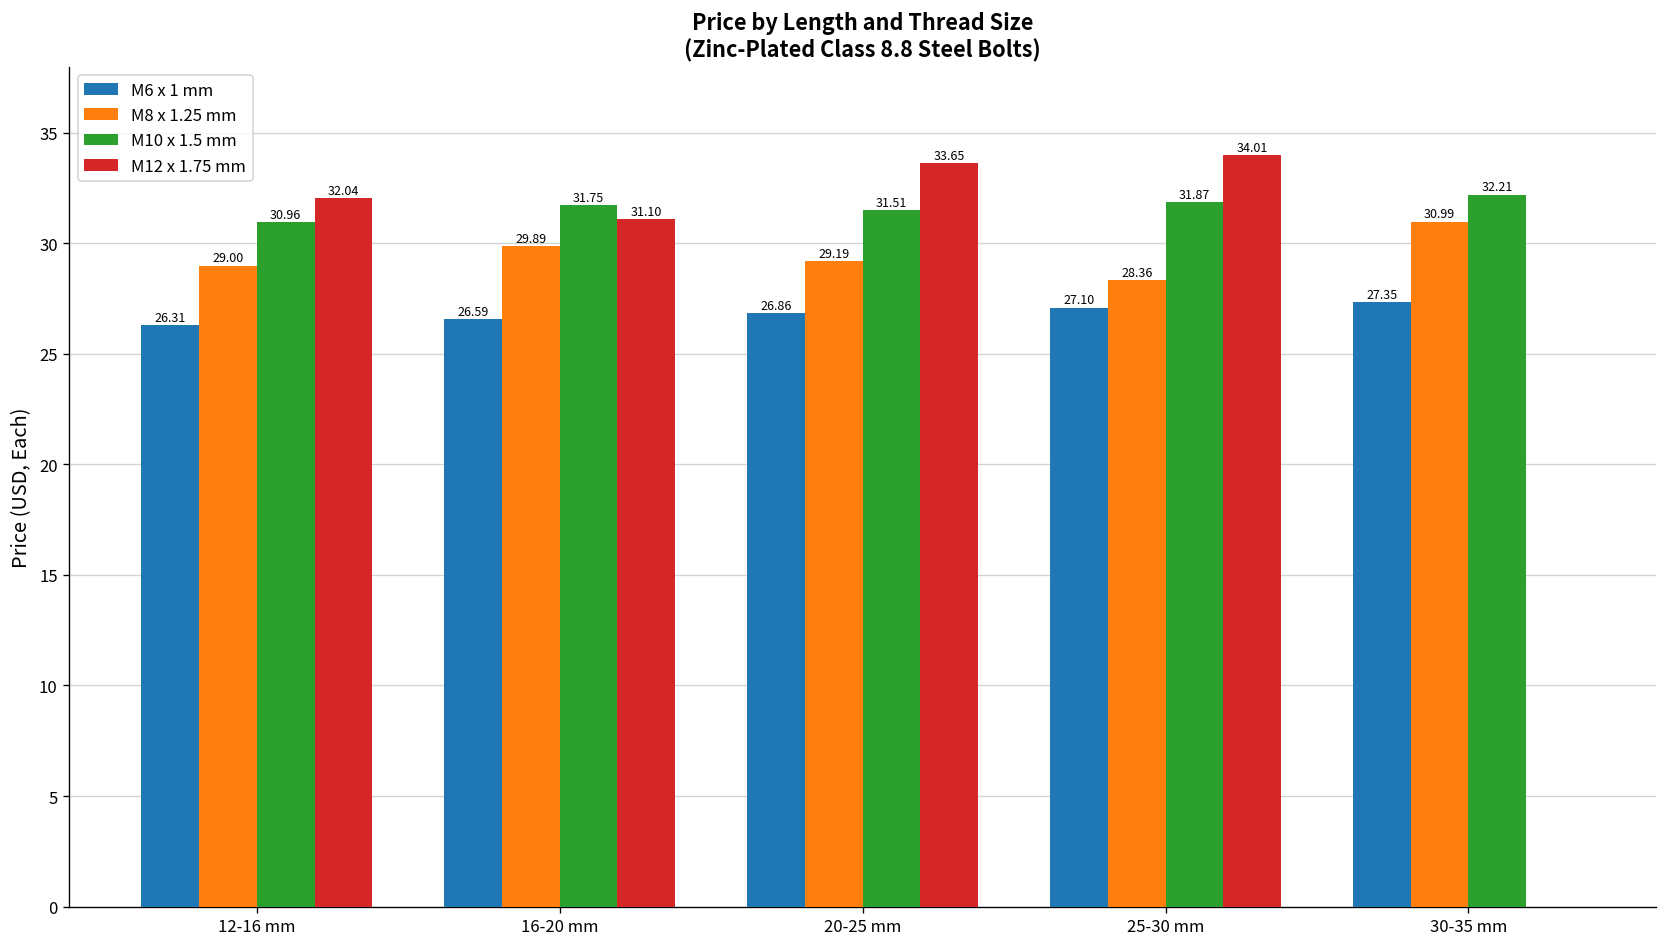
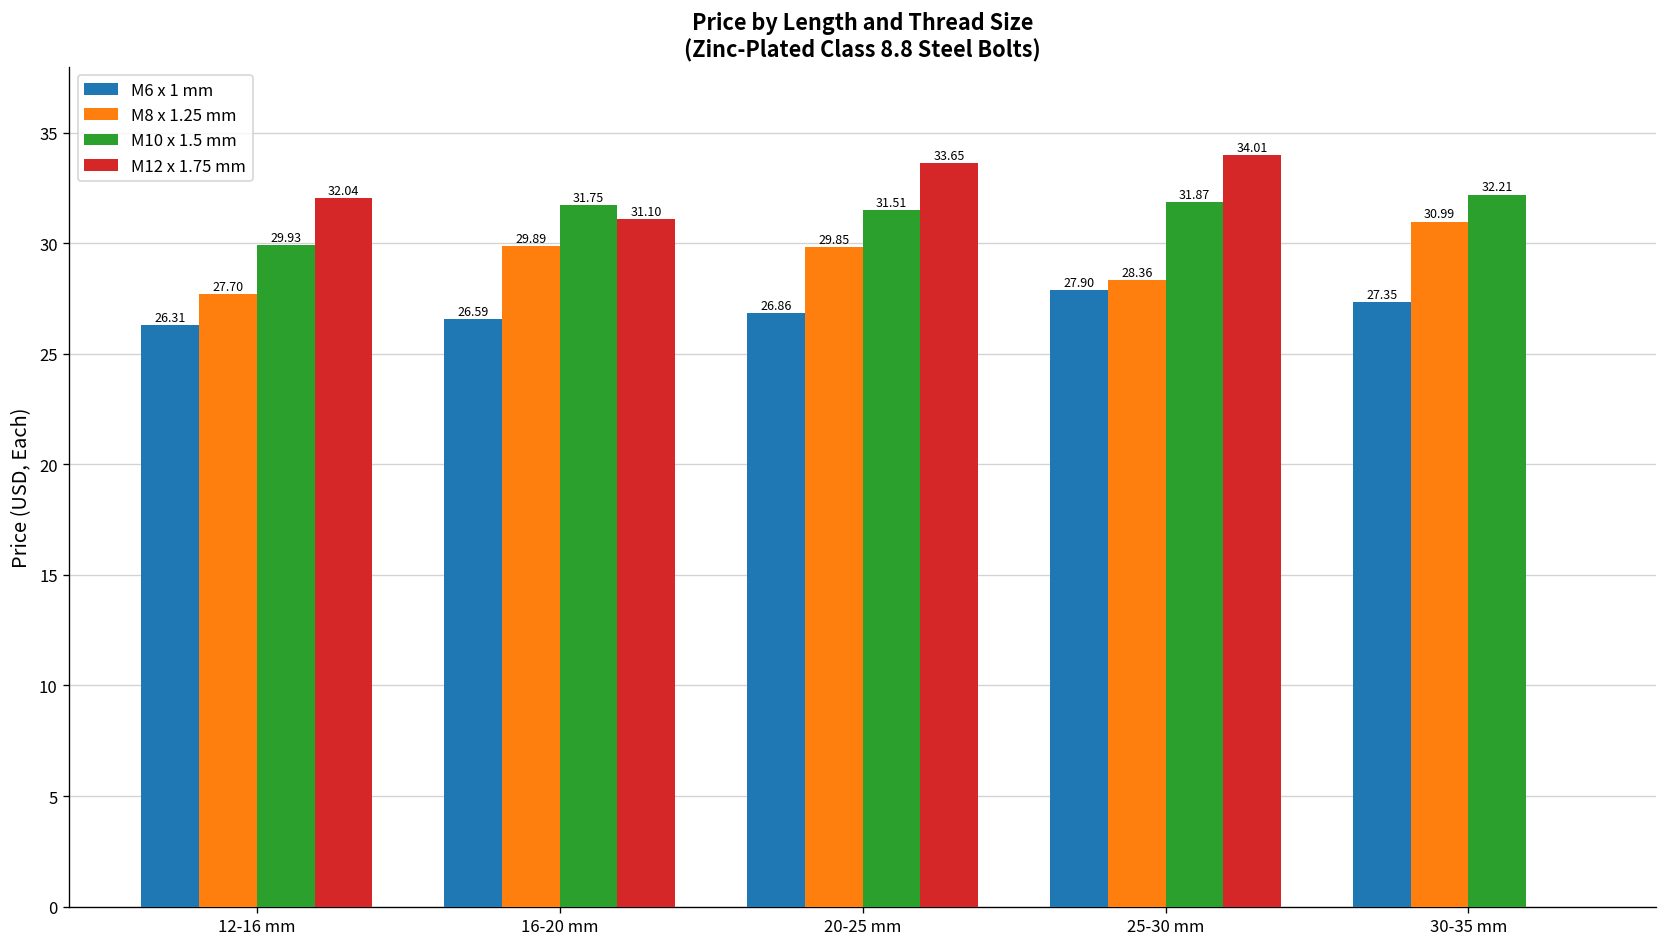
  {
    "M6 x 1 mm": {
      "12-16 mm": 26.31,
      "16-20 mm": 26.59,
      "20-25 mm": 26.86,
-     "25-30 mm": 27.10,
+     "25-30 mm": 27.90,
      "30-35 mm": 27.35
    },
    "M8 x 1.25 mm": {
-     "12-16 mm": 29.00,
+     "12-16 mm": 27.70,
      "16-20 mm": 29.89,
-     "20-25 mm": 29.19,
+     "20-25 mm": 29.85,
      "25-30 mm": 28.36,
      "30-35 mm": 30.99
    },
    "M10 x 1.5 mm": {
-     "12-16 mm": 30.96,
+     "12-16 mm": 29.93,
      "16-20 mm": 31.75,
      "20-25 mm": 31.51,
      "25-30 mm": 31.87,
      "30-35 mm": 32.21
    },
    "M12 x 1.75 mm": {
      "12-16 mm": 32.04,
      "16-20 mm": 31.10,
      "20-25 mm": 33.65,
      "25-30 mm": 34.01
    }
  }
